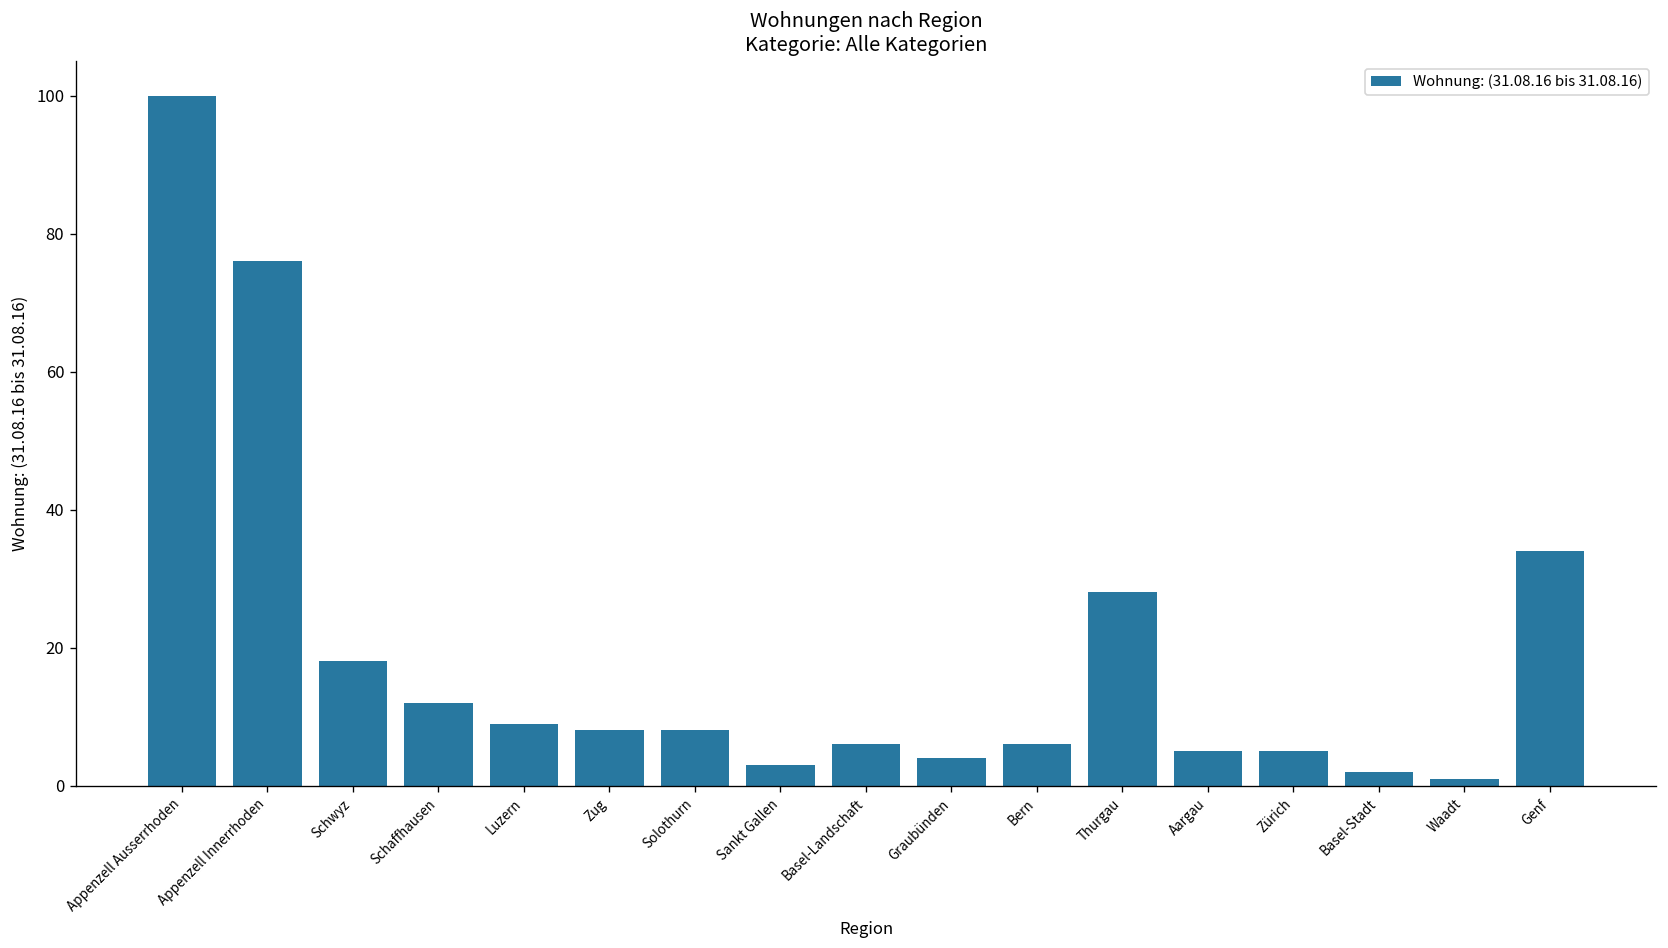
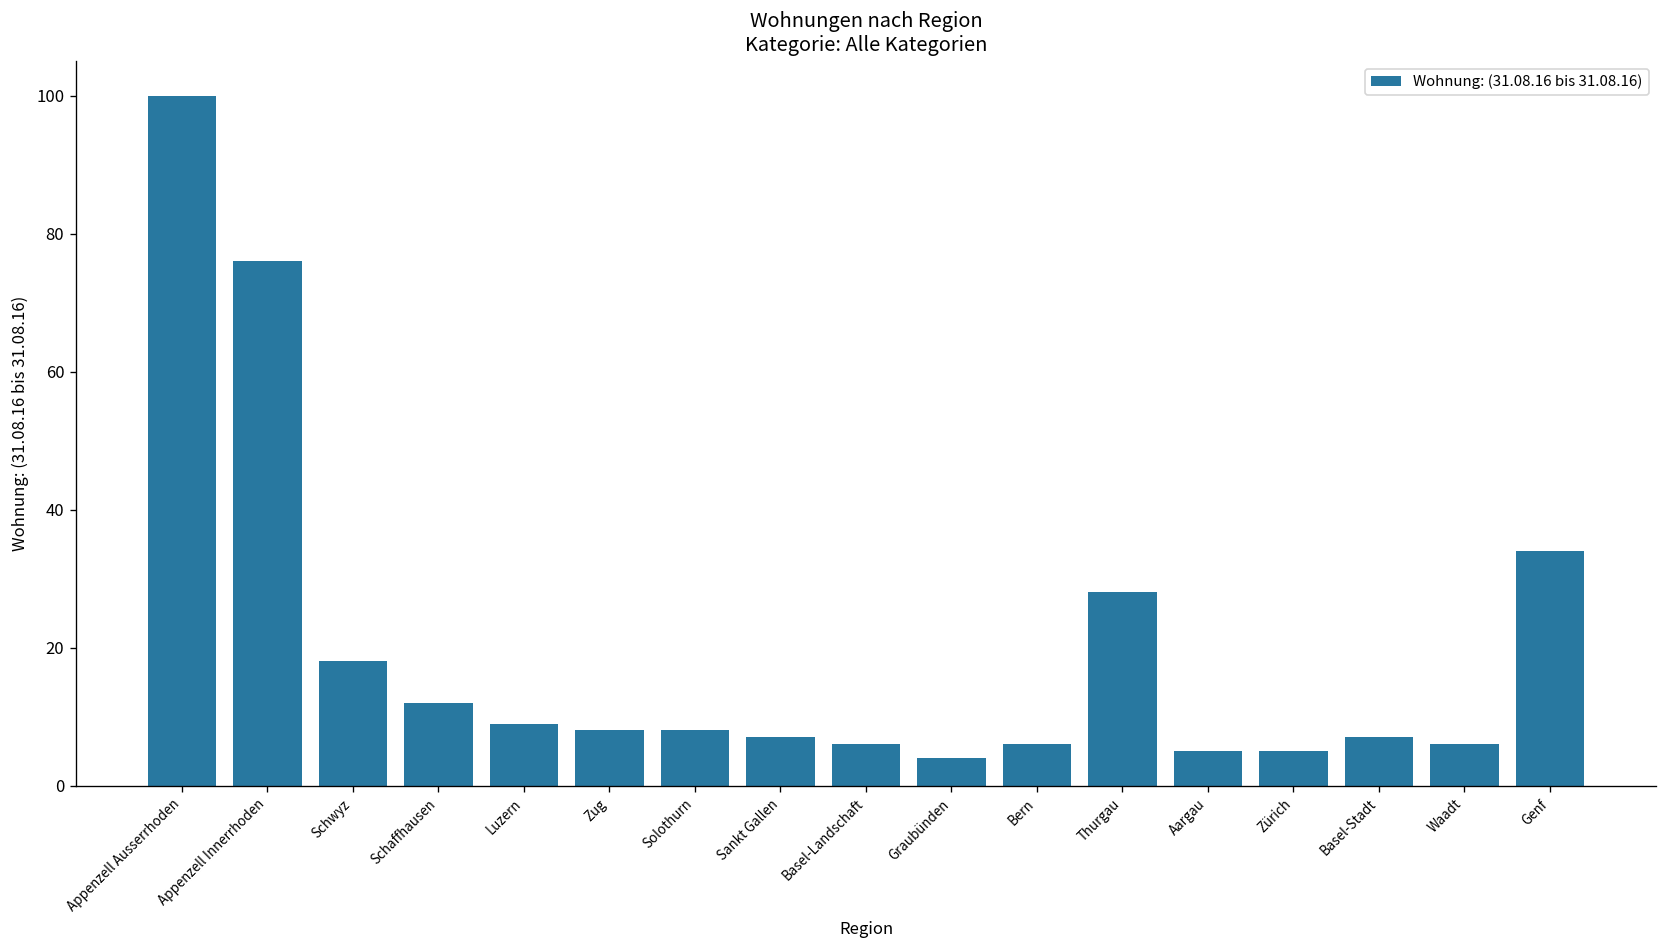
  {
    "Appenzell Ausserrhoden": 100,
    "Appenzell Innerrhoden": 76,
    "Schwyz": 18,
    "Schaffhausen": 12,
    "Luzern": 9,
    "Zug": 8,
    "Solothurn": 8,
-   "Sankt Gallen": 3,
+   "Sankt Gallen": 7,
    "Basel-Landschaft": 6,
    "Graubünden": 4,
    "Bern": 6,
    "Thurgau": 28,
    "Aargau": 5,
    "Zürich": 5,
-   "Basel-Stadt": 2,
-   "Waadt": 1,
+   "Basel-Stadt": 7,
+   "Waadt": 6,
    "Genf": 34
  }
